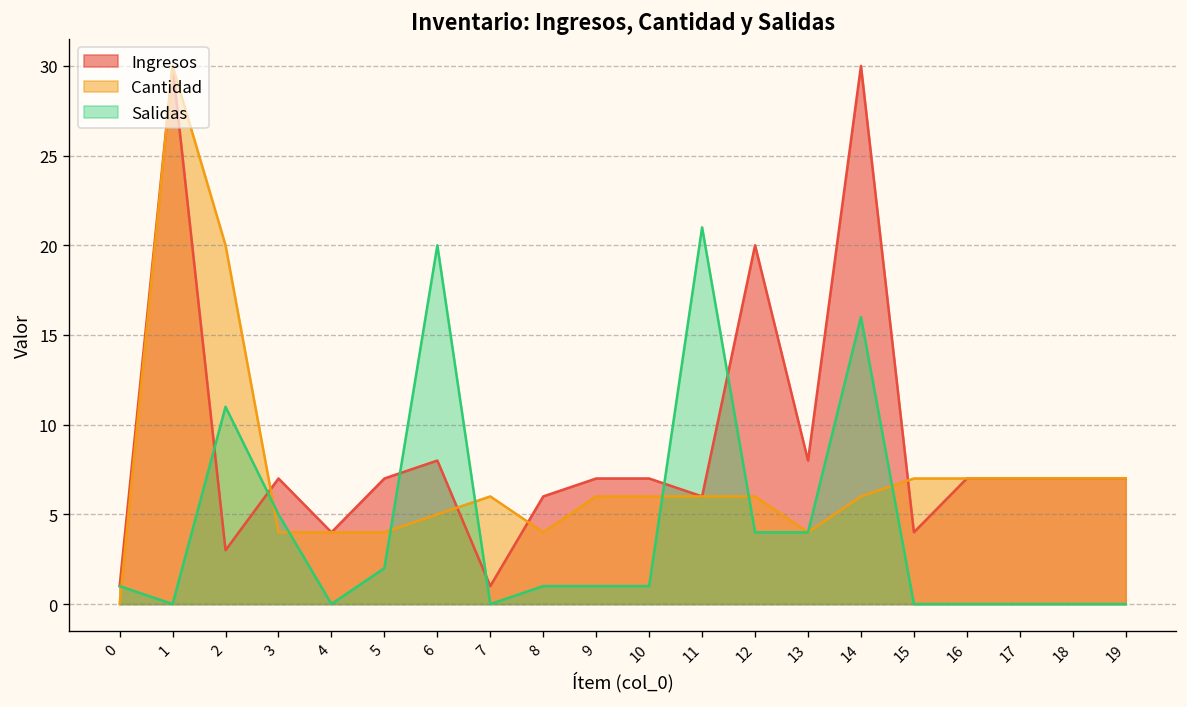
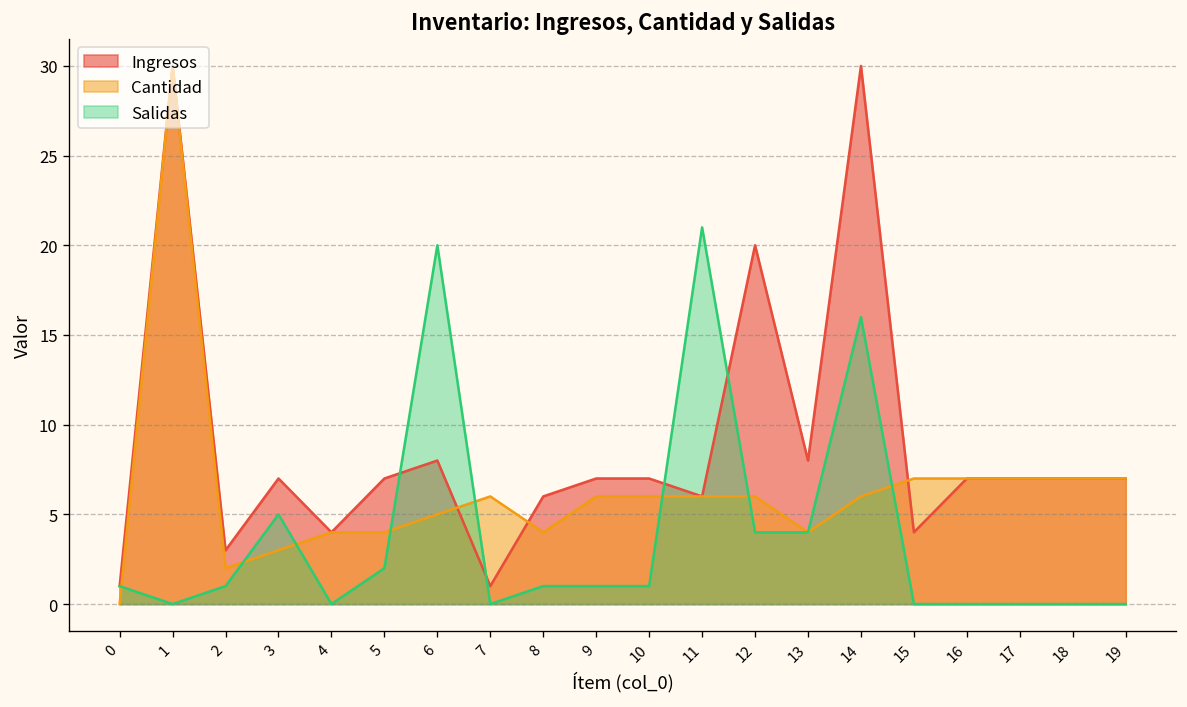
  {
    "Ingresos": {
      "2": 3,
      "3": 7,
      "5": 7,
      "6": 8,
      "7": 1,
      "8": 6,
      "9": 7,
      "10": 7,
      "12": 20,
      "13": 8,
      "14": 30,
      "15": 4
    },
    "Cantidad": {
      "0": 0,
-     "2": 20,
-     "3": 4,
+     "2": 2,
+     "3": 3,
      "5": 4,
      "6": 5,
      "7": 6,
      "8": 4,
      "9": 6,
      "10": 6,
      "12": 6,
      "14": 6,
      "15": 7
    },
    "Salidas": {
      "1": 0,
-     "2": 11,
+     "2": 1,
      "3": 5,
      "4": 0,
      "5": 2,
      "6": 20,
      "7": 0,
      "8": 1,
      "9": 1,
      "10": 1,
      "11": 21,
      "12": 4,
      "14": 16,
      "15": 0,
      "16": 0,
      "17": 0,
      "18": 0,
      "19": 0
    }
  }
